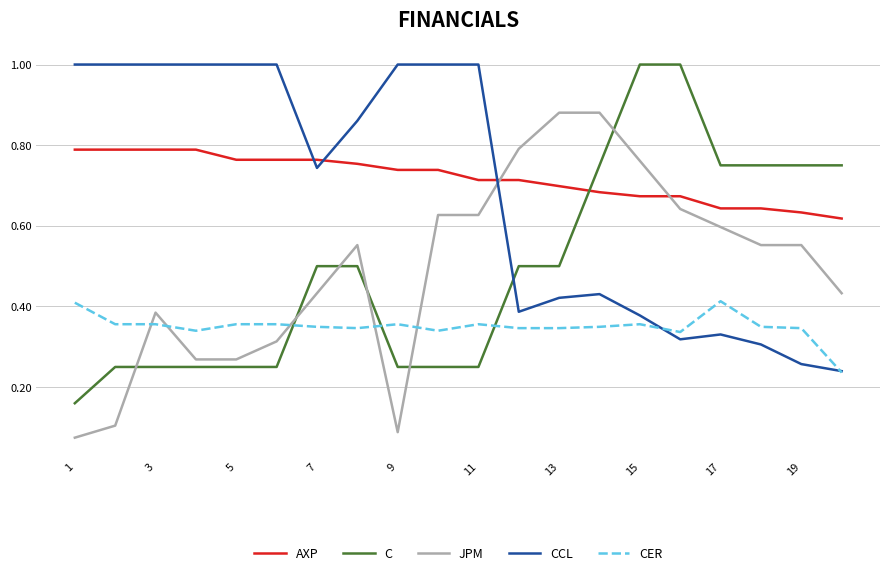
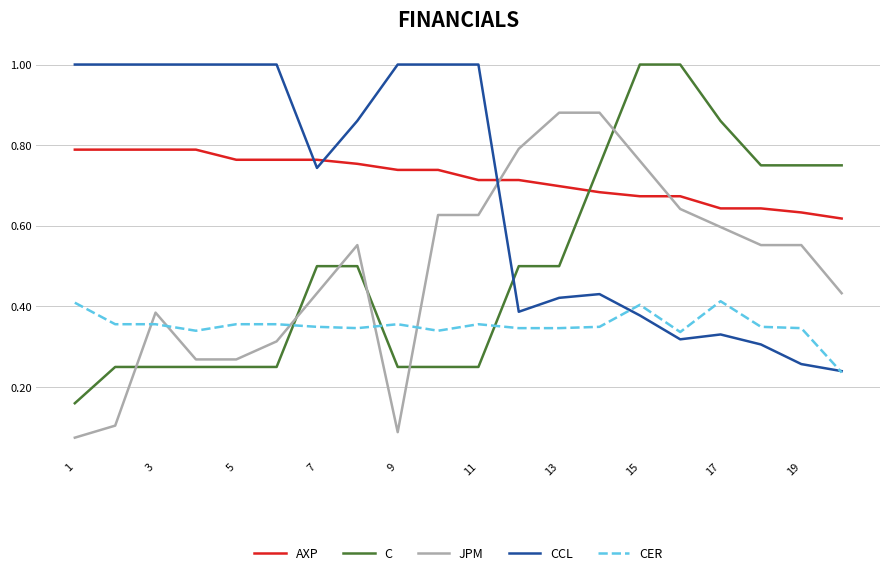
  {
    "AXP": {
      "1": 0.79,
      "3": 0.79,
      "5": 0.76,
      "7": 0.76,
      "9": 0.74,
      "11": 0.71,
      "13": 0.70,
      "15": 0.67,
      "17": 0.64,
      "19": 0.63
    },
    "C": {
      "1": 0.16,
      "3": 0.25,
      "5": 0.25,
      "7": 0.50,
      "9": 0.25,
      "11": 0.25,
      "13": 0.50,
      "15": 1.00,
-     "17": 0.75,
+     "17": 0.86,
      "19": 0.75
    },
    "JPM": {
      "1": 0.07,
      "3": 0.38,
      "5": 0.27,
      "7": 0.43,
      "9": 0.09,
      "11": 0.63,
      "13": 0.88,
      "15": 0.76,
      "17": 0.60,
      "19": 0.55
    },
    "CCL": {
      "1": 1.00,
      "3": 1.00,
      "5": 1.00,
      "7": 0.74,
      "9": 1.00,
      "11": 1.00,
      "13": 0.42,
      "15": 0.38,
      "17": 0.33,
      "19": 0.26
    },
    "CER": {
      "1": 0.41,
      "3": 0.36,
      "5": 0.36,
      "7": 0.35,
      "9": 0.36,
      "11": 0.36,
      "13": 0.35,
-     "15": 0.36,
+     "15": 0.40,
      "17": 0.41,
      "19": 0.35
    }
  }
